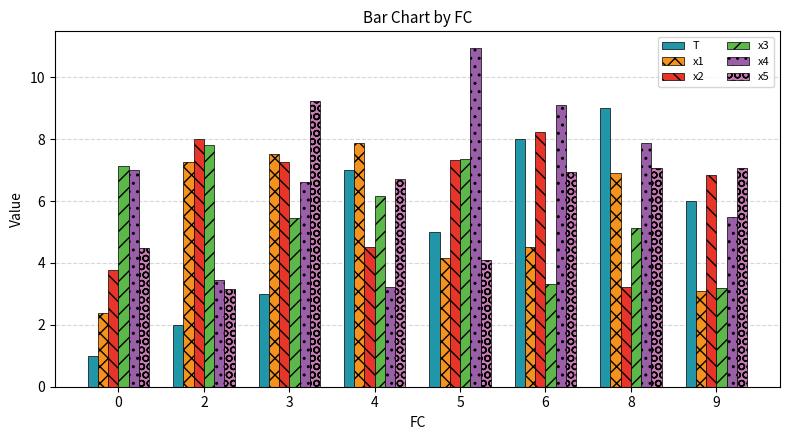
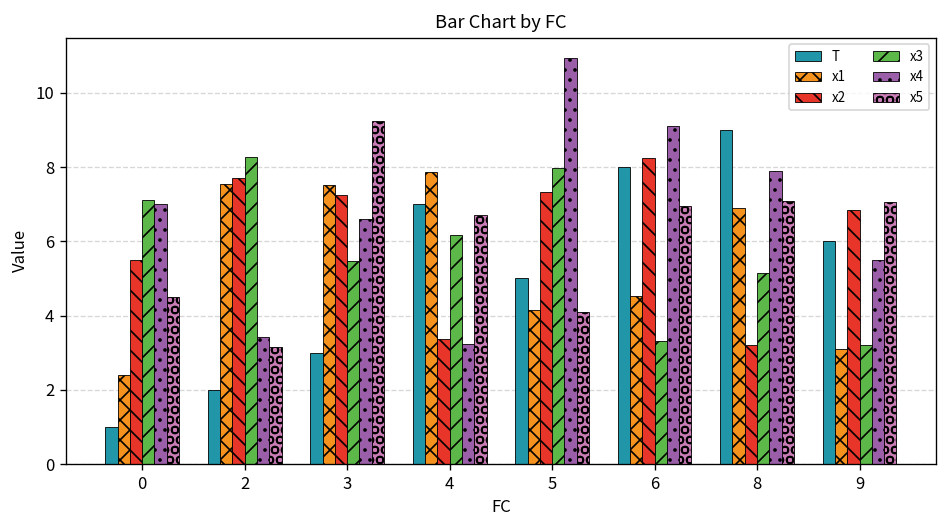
  {
    "T": {
      "0": 1.0,
      "2": 2.0,
      "3": 3.0,
      "4": 7.0,
      "5": 5.0,
      "6": 8.0,
      "8": 9.0,
      "9": 6.0
    },
    "x1": {
      "0": 2.4,
-     "2": 7.3,
+     "2": 7.5,
      "3": 7.5,
      "4": 7.9,
      "5": 4.2,
      "6": 4.5,
      "8": 6.9,
      "9": 3.1
    },
    "x2": {
-     "0": 3.8,
-     "2": 8.0,
+     "0": 5.5,
+     "2": 7.7,
      "3": 7.3,
-     "4": 4.5,
+     "4": 3.4,
      "5": 7.3,
      "6": 8.2,
      "8": 3.2,
      "9": 6.9
    },
    "x3": {
      "0": 7.1,
-     "2": 7.8,
+     "2": 8.3,
      "3": 5.5,
      "4": 6.2,
-     "5": 7.3,
+     "5": 8.0,
      "6": 3.3,
      "8": 5.1,
      "9": 3.2
    }
  }
